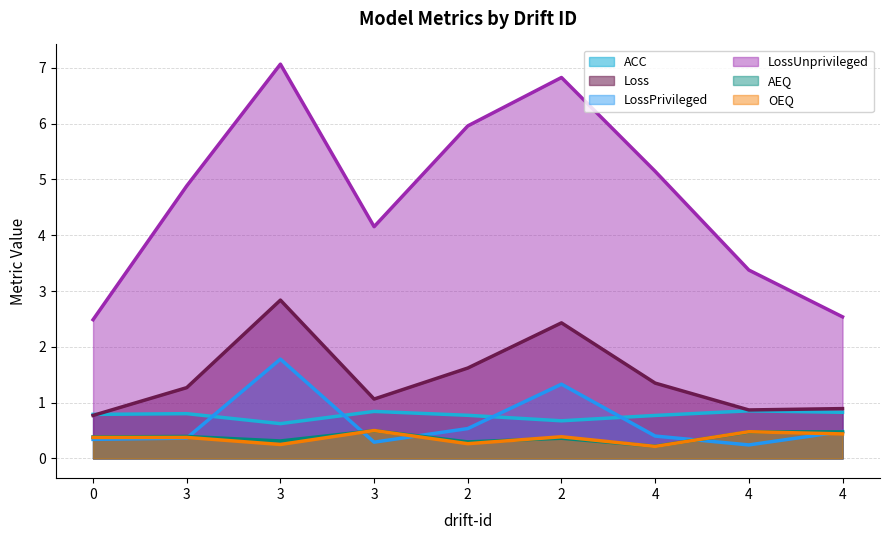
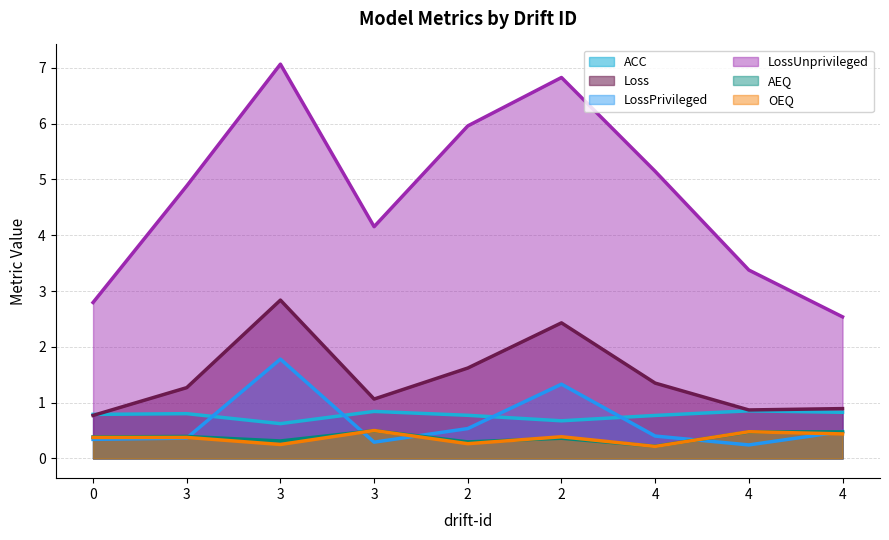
  {
    "LossUnprivileged": {
-     "0": 2.5
+     "0": 2.8
    }
  }
